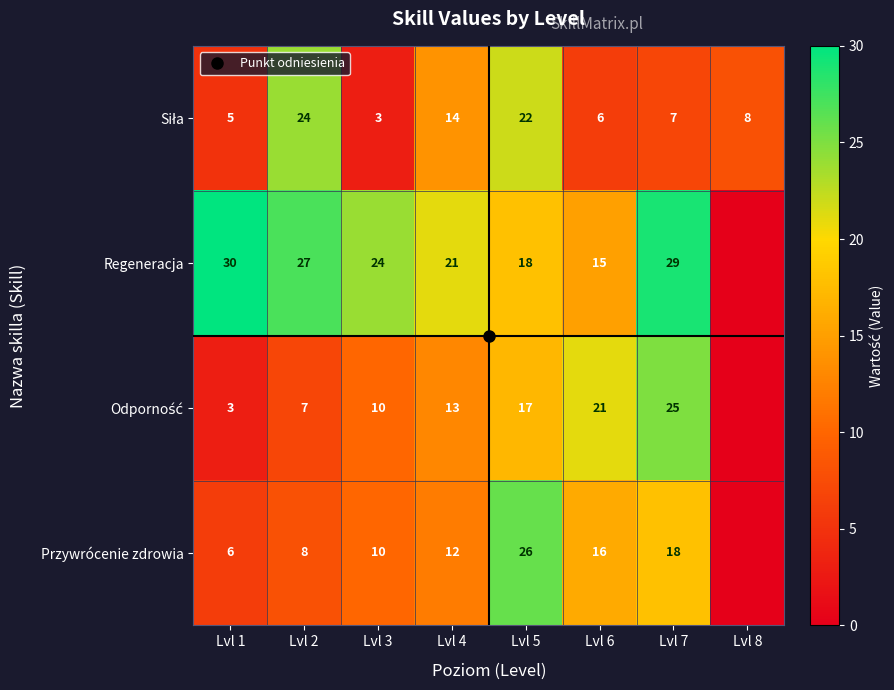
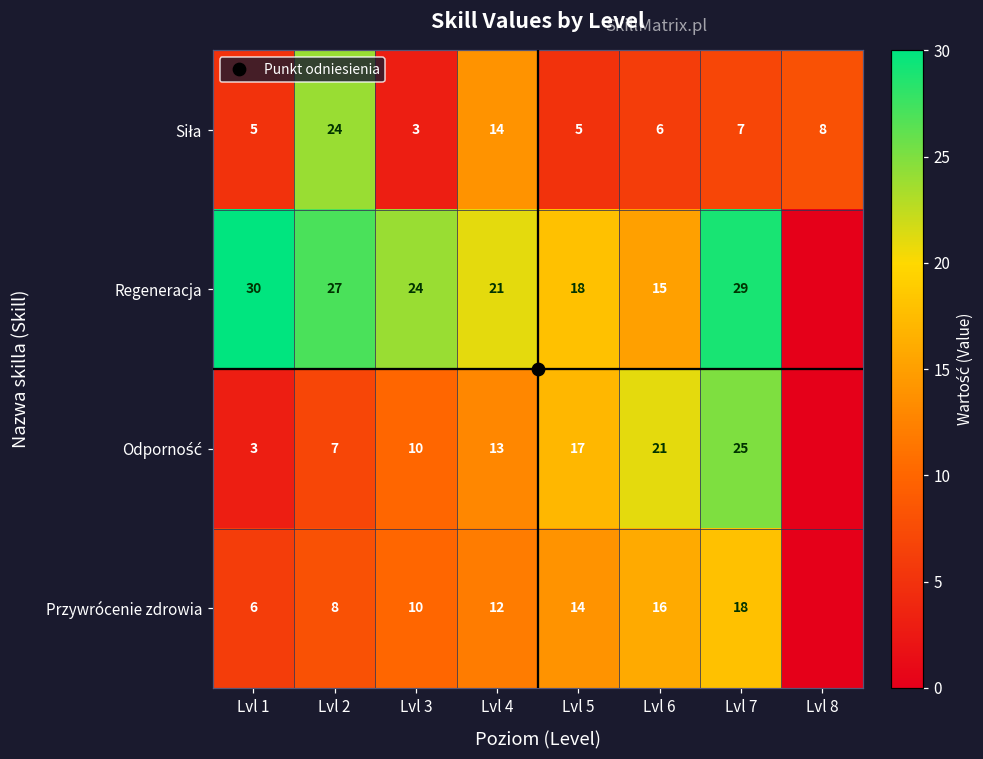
  {
    "Siła": {
      "Lvl 1": 5,
      "Lvl 2": 24,
      "Lvl 3": 3,
      "Lvl 4": 14,
-     "Lvl 5": 22,
+     "Lvl 5": 5,
      "Lvl 6": 6,
      "Lvl 7": 7,
      "Lvl 8": 8
    },
    "Regeneracja": {
      "Lvl 1": 30,
      "Lvl 2": 27,
      "Lvl 3": 24,
      "Lvl 4": 21,
      "Lvl 5": 18,
      "Lvl 6": 15,
      "Lvl 7": 29
    },
    "Odporność": {
      "Lvl 1": 3,
      "Lvl 2": 7,
      "Lvl 3": 10,
      "Lvl 4": 13,
      "Lvl 5": 17,
      "Lvl 6": 21,
      "Lvl 7": 25
    },
    "Przywrócenie zdrowia": {
      "Lvl 1": 6,
      "Lvl 2": 8,
      "Lvl 3": 10,
      "Lvl 4": 12,
-     "Lvl 5": 26,
+     "Lvl 5": 14,
      "Lvl 6": 16,
      "Lvl 7": 18
    }
  }
